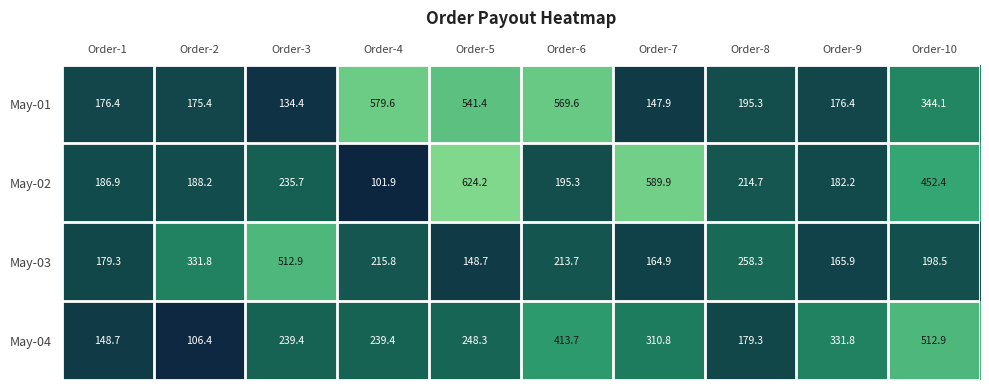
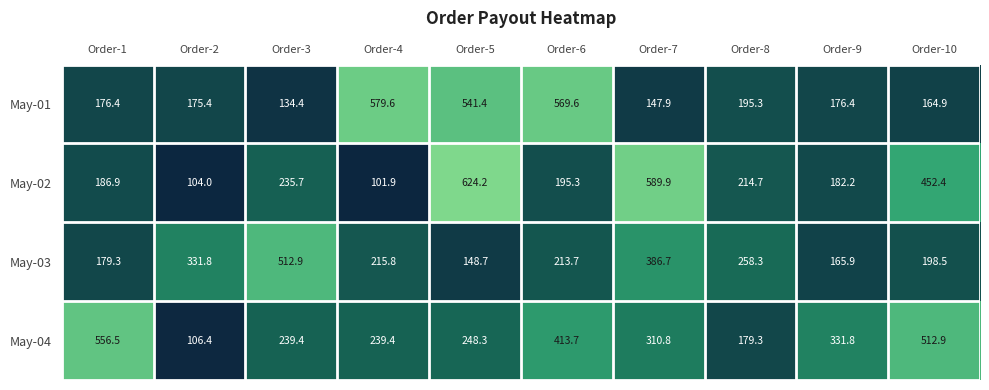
  {
    "May-01": {
      "Order-1": 176.4,
      "Order-2": 175.4,
      "Order-3": 134.4,
      "Order-4": 579.6,
      "Order-5": 541.4,
      "Order-6": 569.6,
      "Order-7": 147.9,
      "Order-8": 195.3,
      "Order-9": 176.4,
-     "Order-10": 344.1
+     "Order-10": 164.9
    },
    "May-02": {
      "Order-1": 186.9,
-     "Order-2": 188.2,
+     "Order-2": 104.0,
      "Order-3": 235.7,
      "Order-4": 101.9,
      "Order-5": 624.2,
      "Order-6": 195.3,
      "Order-7": 589.9,
      "Order-8": 214.7,
      "Order-9": 182.2,
      "Order-10": 452.4
    },
    "May-03": {
      "Order-1": 179.3,
      "Order-2": 331.8,
      "Order-3": 512.9,
      "Order-4": 215.8,
      "Order-5": 148.7,
      "Order-6": 213.7,
-     "Order-7": 164.9,
+     "Order-7": 386.7,
      "Order-8": 258.3,
      "Order-9": 165.9,
      "Order-10": 198.5
    },
    "May-04": {
-     "Order-1": 148.7,
+     "Order-1": 556.5,
      "Order-2": 106.4,
      "Order-3": 239.4,
      "Order-4": 239.4,
      "Order-5": 248.3,
      "Order-6": 413.7,
      "Order-7": 310.8,
      "Order-8": 179.3,
      "Order-9": 331.8,
      "Order-10": 512.9
    }
  }
